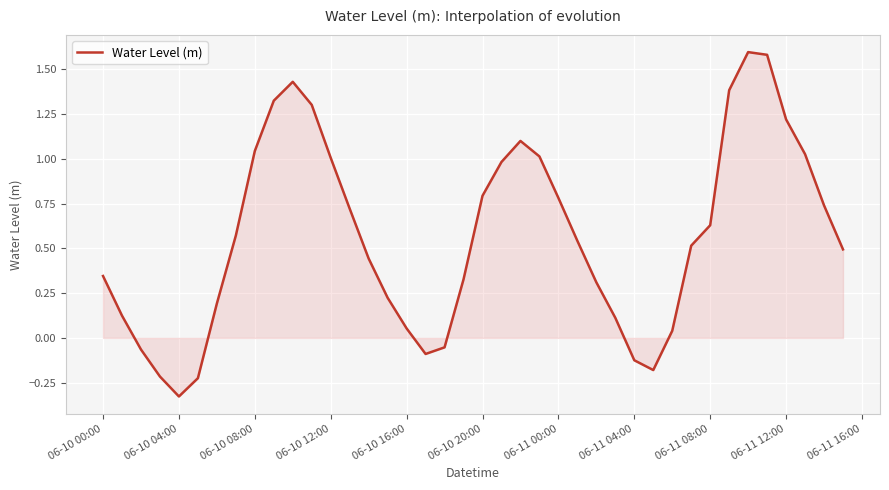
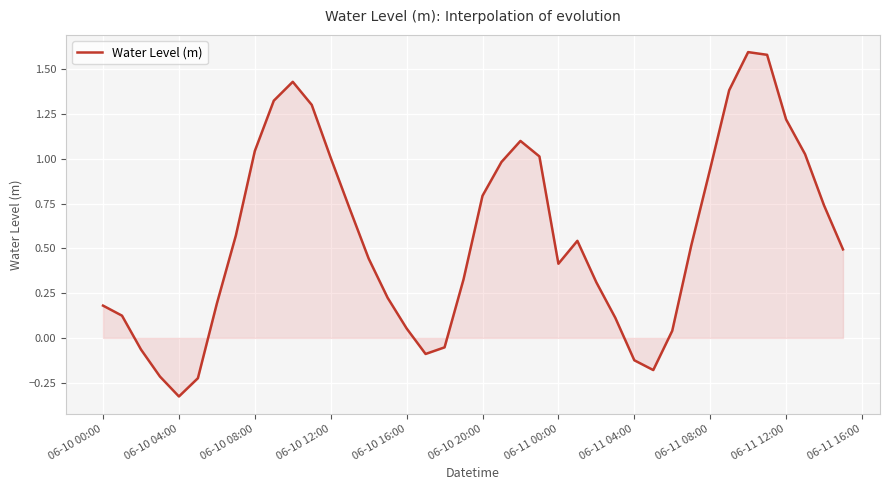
  {
    "Water Level (m)": {
-     "06-10 00:00": 0.35,
+     "06-10 00:00": 0.18,
      "06-10 04:00": -0.33,
-     "06-11 00:00": 0.78,
+     "06-11 00:00": 0.41,
      "06-11 04:00": -0.12,
-     "06-11 08:00": 0.63
+     "06-11 08:00": 0.94
    }
  }
